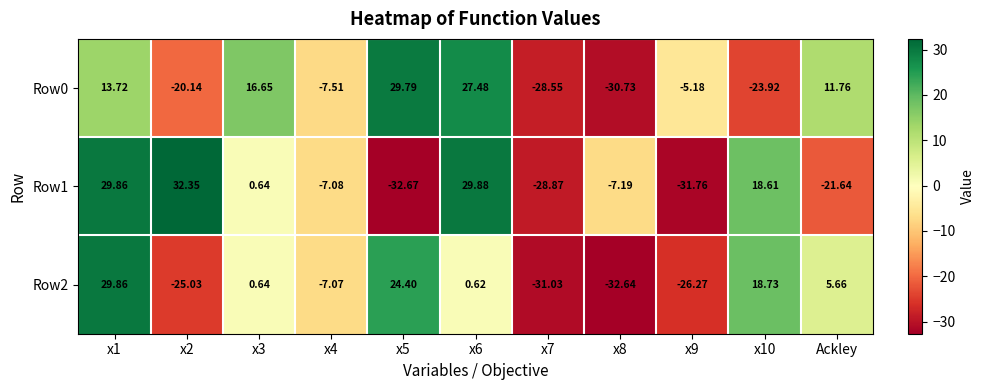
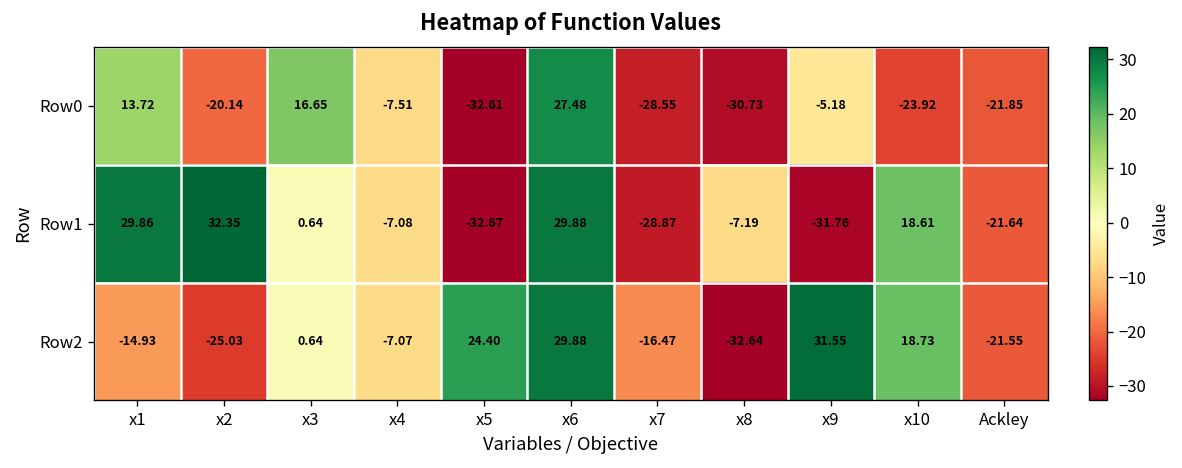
  {
    "Row0": {
      "x1": 13.72,
      "x2": -20.14,
      "x3": 16.65,
      "x4": -7.51,
-     "x5": 29.79,
+     "x5": -32.61,
      "x6": 27.48,
      "x7": -28.55,
      "x8": -30.73,
      "x9": -5.18,
      "x10": -23.92,
-     "Ackley": 11.76
+     "Ackley": -21.85
    },
    "Row1": {
      "x1": 29.86,
      "x2": 32.35,
      "x3": 0.64,
      "x4": -7.08,
      "x5": -32.67,
      "x6": 29.88,
      "x7": -28.87,
      "x8": -7.19,
      "x9": -31.76,
      "x10": 18.61,
      "Ackley": -21.64
    },
    "Row2": {
-     "x1": 29.86,
+     "x1": -14.93,
      "x2": -25.03,
      "x3": 0.64,
      "x4": -7.07,
      "x5": 24.40,
-     "x6": 0.62,
-     "x7": -31.03,
+     "x6": 29.88,
+     "x7": -16.47,
      "x8": -32.64,
-     "x9": -26.27,
+     "x9": 31.55,
      "x10": 18.73,
-     "Ackley": 5.66
+     "Ackley": -21.55
    }
  }
